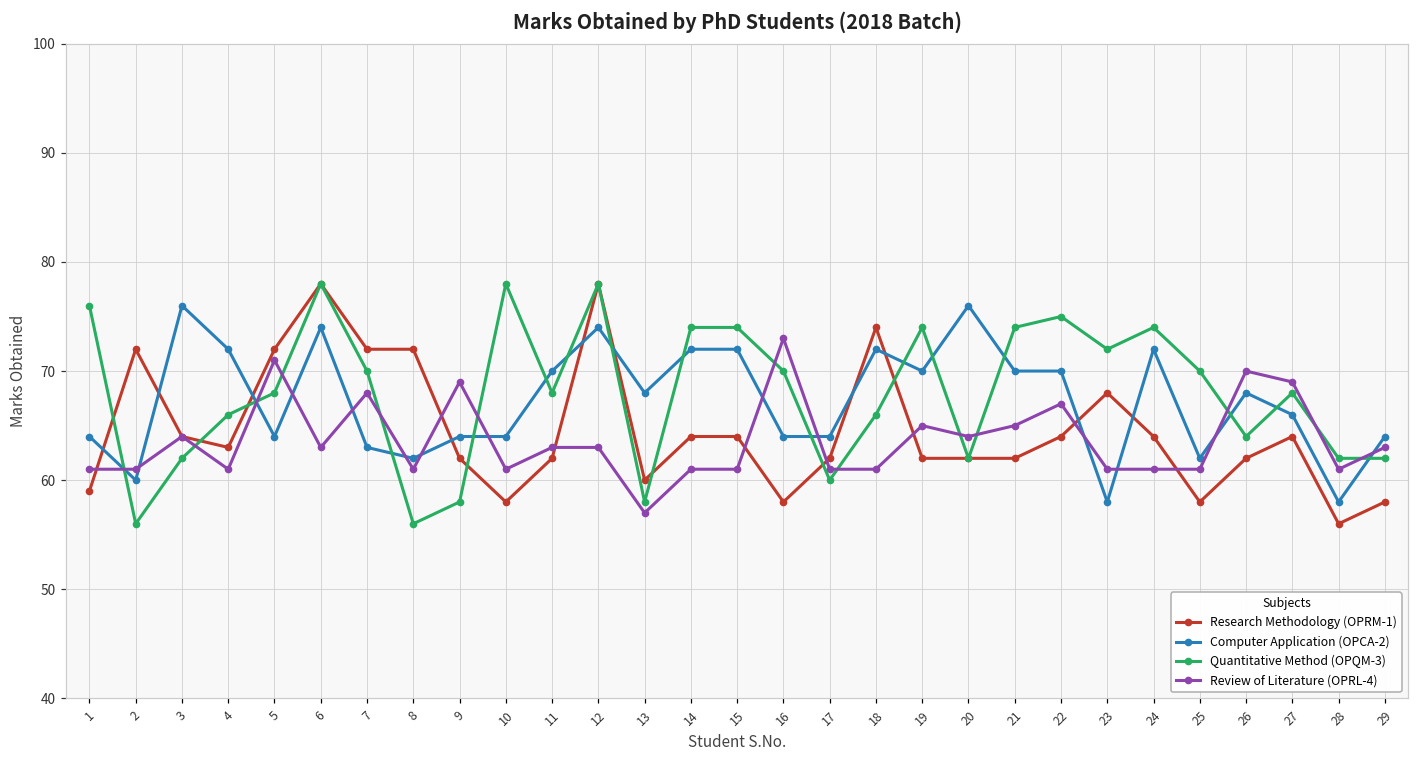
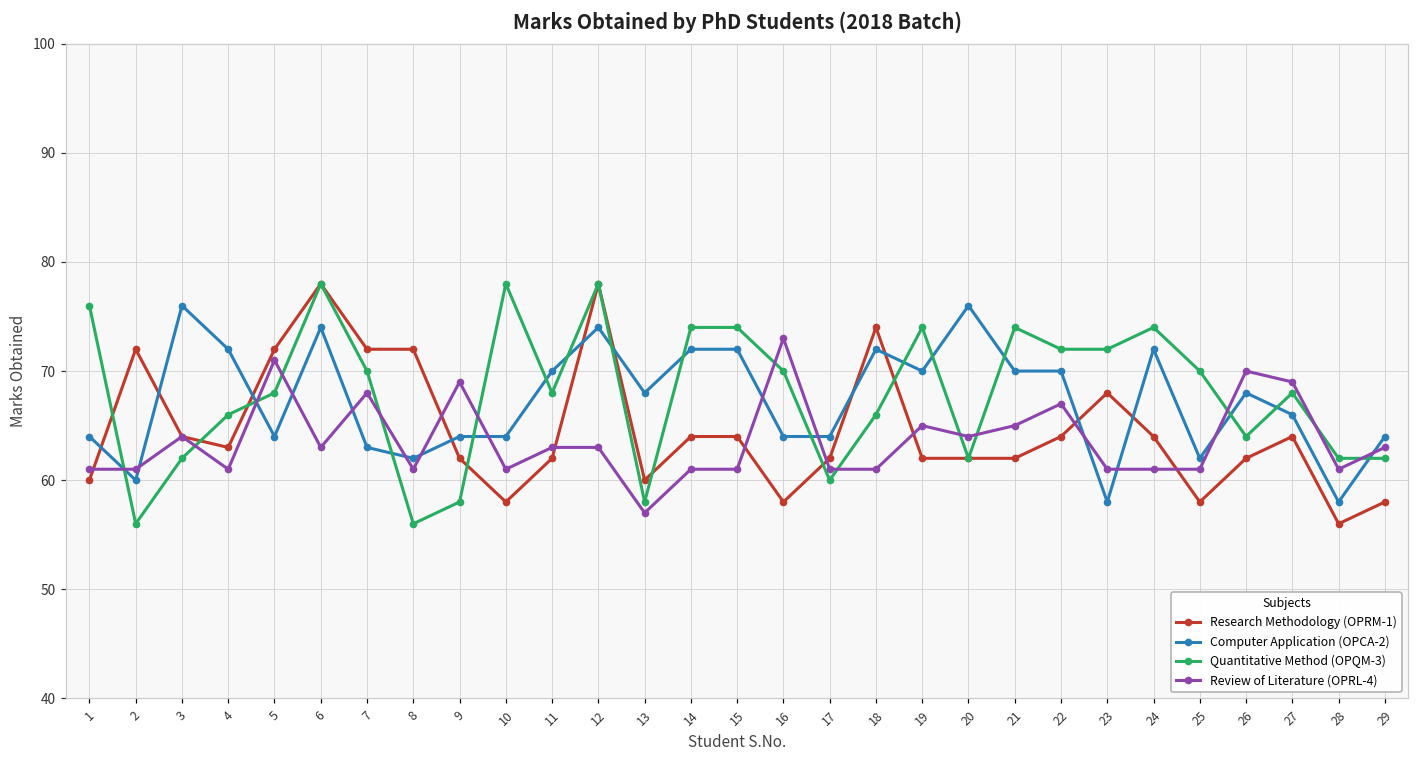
  {
    "Research Methodology (OPRM-1)": {
-     "1": 59,
+     "1": 60,
      "2": 72,
      "4": 63,
      "5": 72,
      "7": 72,
      "8": 72,
      "9": 62,
      "10": 58,
      "11": 62,
      "13": 60,
      "14": 64,
      "15": 64,
      "16": 58,
      "17": 62,
      "18": 74,
      "19": 62,
      "21": 62,
      "22": 64,
      "23": 68,
      "24": 64,
      "25": 58,
      "26": 62,
      "27": 64,
      "28": 56,
      "29": 58
    },
    "Computer Application (OPCA-2)": {
      "1": 64,
      "2": 60,
      "3": 76,
      "4": 72,
      "5": 64,
      "6": 74,
      "7": 63,
      "8": 62,
      "9": 64,
      "10": 64,
      "11": 70,
      "12": 74,
      "13": 68,
      "14": 72,
      "15": 72,
      "16": 64,
      "17": 64,
      "18": 72,
      "19": 70,
      "20": 76,
      "21": 70,
      "22": 70,
      "23": 58,
      "24": 72,
      "25": 62,
      "26": 68,
      "27": 66,
      "28": 58,
      "29": 64
    },
    "Quantitative Method (OPQM-3)": {
      "1": 76,
      "2": 56,
      "3": 62,
      "4": 66,
      "5": 68,
      "7": 70,
      "8": 56,
      "9": 58,
      "10": 78,
      "11": 68,
      "13": 58,
      "14": 74,
      "15": 74,
      "16": 70,
      "17": 60,
      "18": 66,
      "19": 74,
      "21": 74,
-     "22": 75,
+     "22": 72,
      "23": 72,
      "24": 74,
      "25": 70,
      "26": 64,
      "27": 68,
      "28": 62,
      "29": 62
    },
    "Review of Literature (OPRL-4)": {
      "1": 61,
      "2": 61,
      "4": 61,
      "5": 71,
      "6": 63,
      "7": 68,
      "8": 61,
      "9": 69,
      "10": 61,
      "11": 63,
      "12": 63,
      "13": 57,
      "14": 61,
      "15": 61,
      "16": 73,
      "17": 61,
      "18": 61,
      "19": 65,
      "20": 64,
      "21": 65,
      "22": 67,
      "23": 61,
      "24": 61,
      "25": 61,
      "26": 70,
      "27": 69,
      "28": 61,
      "29": 63
    }
  }
